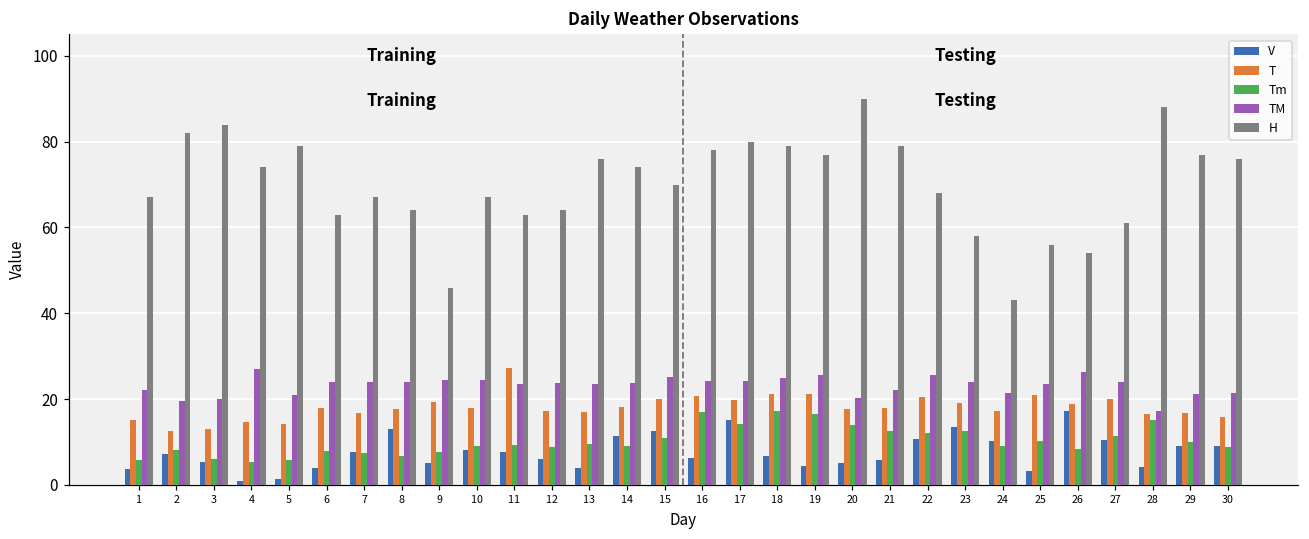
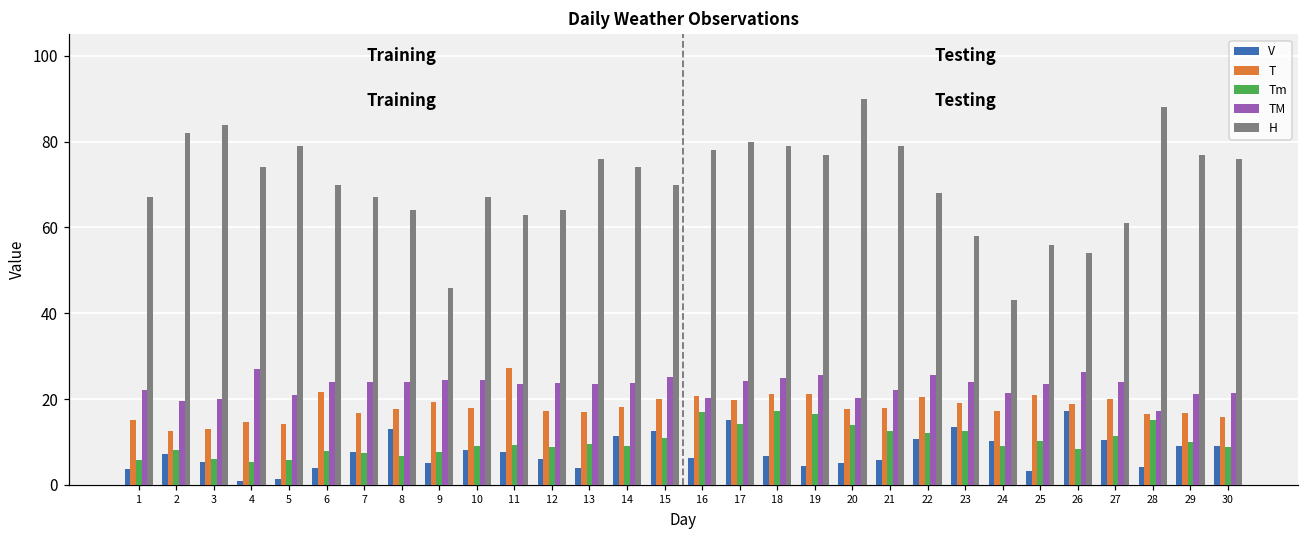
  {
    "V": {
      "1": 4,
      "2": 7,
      "3": 5,
      "4": 1,
      "5": 1,
      "6": 4,
      "7": 8,
      "8": 13,
      "9": 5,
      "10": 8,
      "11": 8,
      "12": 6,
      "13": 4,
      "14": 11,
      "15": 13,
      "16": 6,
      "17": 15,
      "18": 7,
      "19": 4,
      "20": 5,
      "21": 6,
      "22": 11,
      "23": 14,
      "24": 10,
      "25": 3,
      "26": 17,
      "27": 10,
      "28": 4,
      "29": 9,
      "30": 9
    },
    "T": {
      "1": 15,
      "2": 13,
      "3": 13,
      "4": 15,
      "5": 14,
-     "6": 18,
+     "6": 22,
      "7": 17,
      "8": 18,
      "9": 19,
      "10": 18,
      "11": 27,
      "12": 17,
      "13": 17,
      "14": 18,
      "15": 20,
      "16": 21,
      "17": 20,
      "18": 21,
      "19": 21,
      "20": 18,
      "21": 18,
      "22": 20,
      "23": 19,
      "24": 17,
      "25": 21,
      "26": 19,
      "27": 20,
      "28": 16,
      "29": 17,
      "30": 16
    },
    "Tm": {
      "1": 6,
      "2": 8,
      "3": 6,
      "4": 5,
      "5": 6,
      "6": 8,
      "7": 7,
      "8": 7,
      "9": 8,
      "10": 9,
      "11": 9,
      "12": 9,
      "13": 10,
      "14": 9,
      "15": 11,
      "16": 17,
      "17": 14,
      "18": 17,
      "19": 17,
      "20": 14,
      "21": 13,
      "22": 12,
      "23": 13,
      "24": 9,
      "25": 10,
      "26": 8,
      "27": 11,
      "28": 15,
      "29": 10,
      "30": 9
    },
    "TM": {
      "1": 22,
      "2": 20,
      "3": 20,
      "4": 27,
      "5": 21,
      "6": 24,
      "7": 24,
      "8": 24,
      "9": 24,
      "10": 24,
      "11": 24,
      "12": 24,
      "13": 24,
      "14": 24,
      "15": 25,
-     "16": 24,
+     "16": 20,
      "17": 24,
      "18": 25,
      "19": 26,
      "20": 20,
      "21": 22,
      "22": 26,
      "23": 24,
      "24": 22,
      "25": 24,
      "26": 26,
      "27": 24,
      "28": 17,
      "29": 21,
      "30": 21
    },
    "H": {
      "1": 67,
      "2": 82,
      "3": 84,
      "4": 74,
      "5": 79,
-     "6": 63,
+     "6": 70,
      "7": 67,
      "8": 64,
      "9": 46,
      "10": 67,
      "11": 63,
      "12": 64,
      "13": 76,
      "14": 74,
      "15": 70,
      "16": 78,
      "17": 80,
      "18": 79,
      "19": 77,
      "20": 90,
      "21": 79,
      "22": 68,
      "23": 58,
      "24": 43,
      "25": 56,
      "26": 54,
      "27": 61,
      "28": 88,
      "29": 77,
      "30": 76
    }
  }
